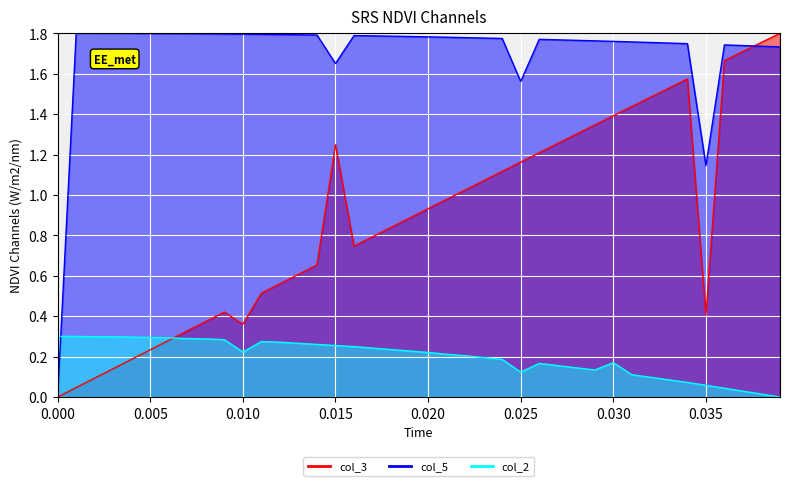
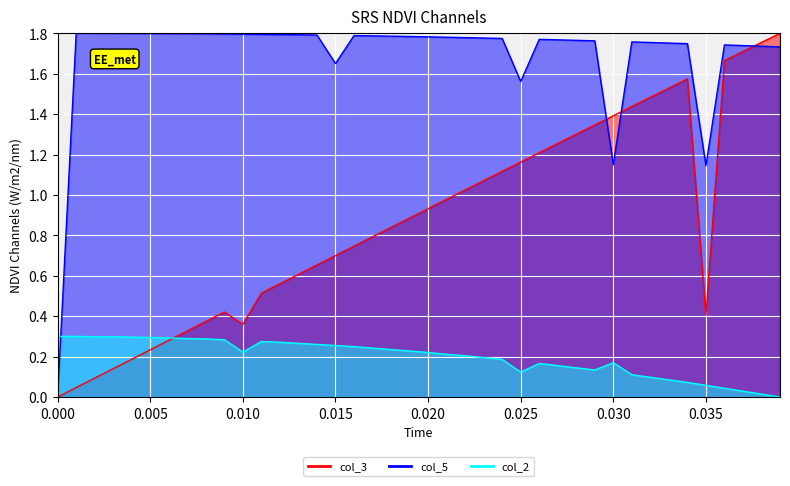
  {
    "col_3": {
      "0.005": 0.23,
      "0.010": 0.36,
-     "0.015": 1.25,
+     "0.015": 0.70,
      "0.020": 0.93,
      "0.025": 1.16,
      "0.030": 1.39,
      "0.035": 0.41
    },
    "col_5": {
      "0.005": 1.80,
      "0.010": 1.80,
      "0.015": 1.65,
      "0.020": 1.78,
      "0.025": 1.56,
-     "0.030": 1.76,
+     "0.030": 1.15,
      "0.035": 1.14
    },
    "col_2": {
      "0.000": 0.30,
      "0.005": 0.29,
      "0.010": 0.22,
      "0.015": 0.25,
      "0.020": 0.22,
      "0.025": 0.12,
      "0.030": 0.17,
      "0.035": 0.06
    }
  }
